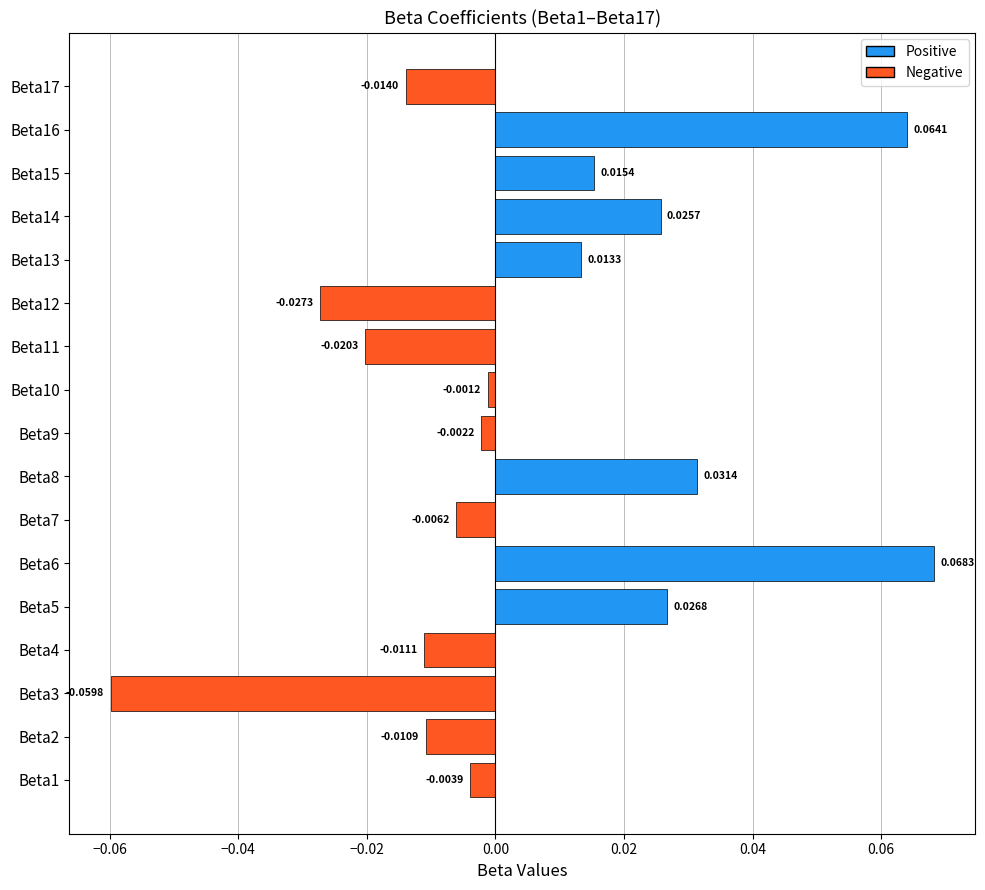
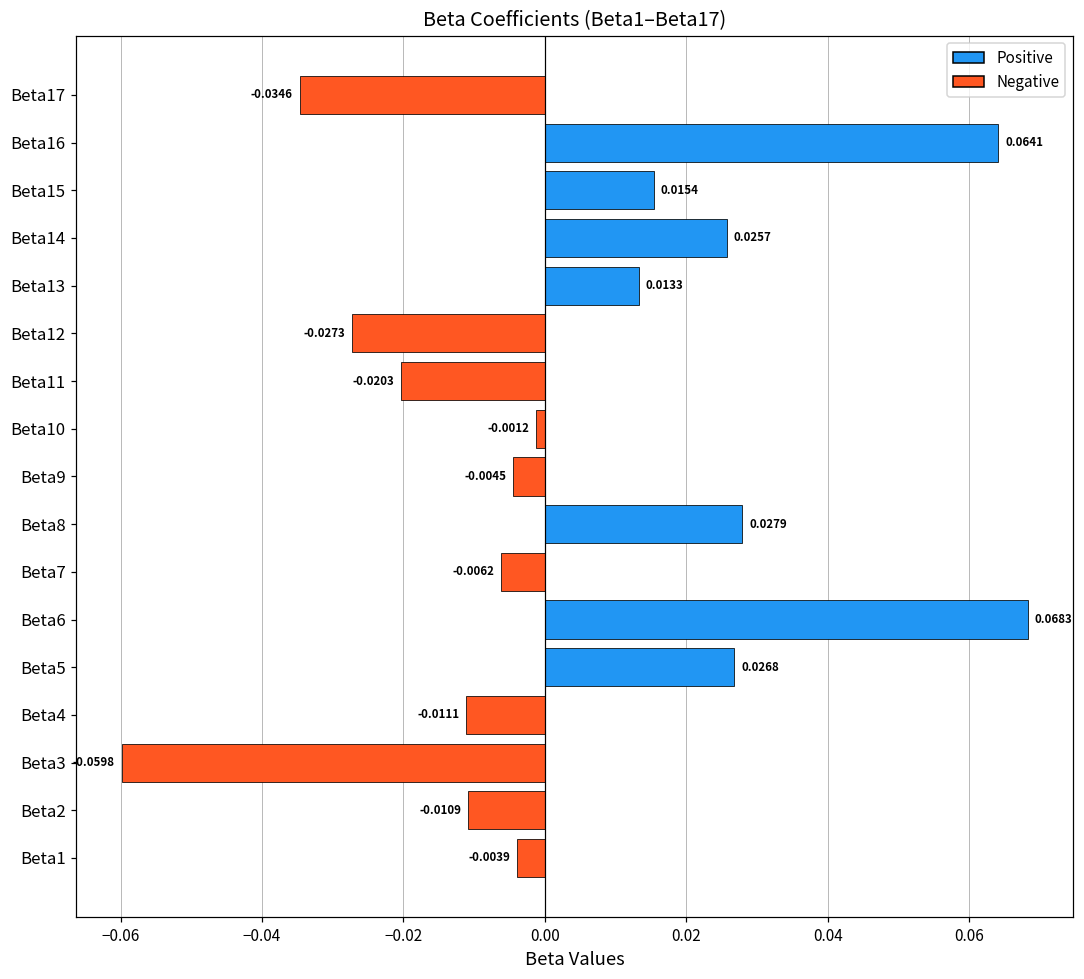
  {
-   "Beta17": -0.0140,
+   "Beta17": -0.0346,
    "Beta16": 0.0641,
    "Beta15": 0.0154,
    "Beta14": 0.0257,
    "Beta13": 0.0133,
    "Beta12": -0.0273,
    "Beta11": -0.0203,
    "Beta10": -0.0012,
-   "Beta9": -0.0022,
-   "Beta8": 0.0314,
+   "Beta9": -0.0045,
+   "Beta8": 0.0279,
    "Beta7": -0.0062,
    "Beta6": 0.0683,
    "Beta5": 0.0268,
    "Beta4": -0.0111,
    "Beta3": -0.0598,
    "Beta2": -0.0109,
    "Beta1": -0.0039
  }
